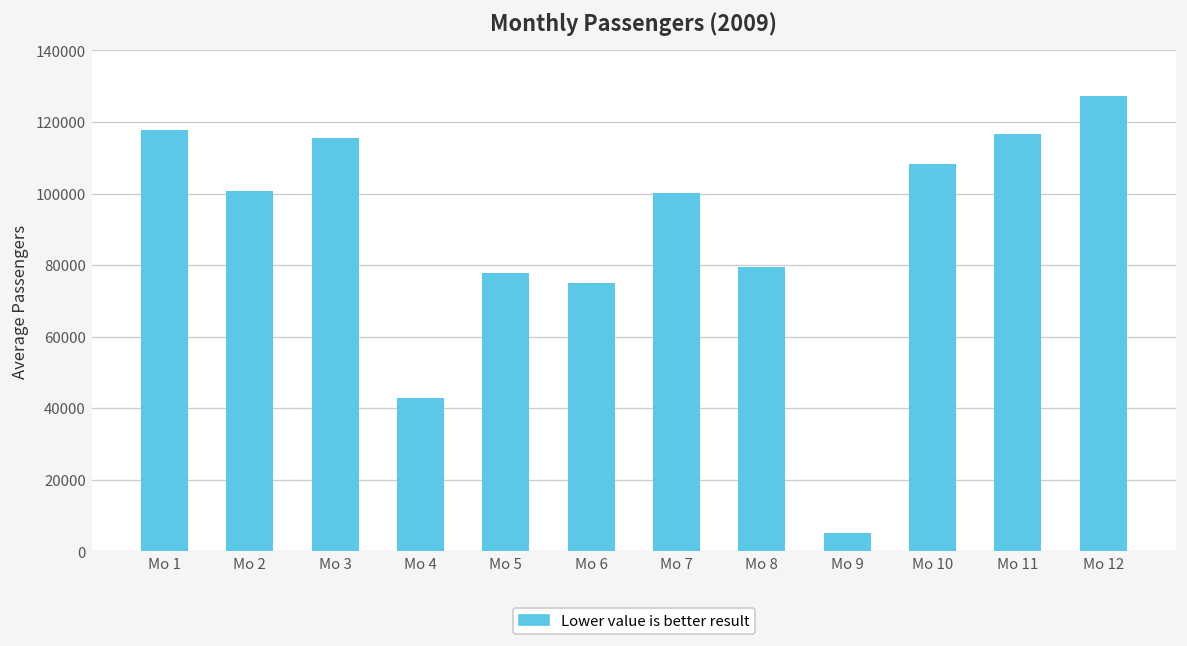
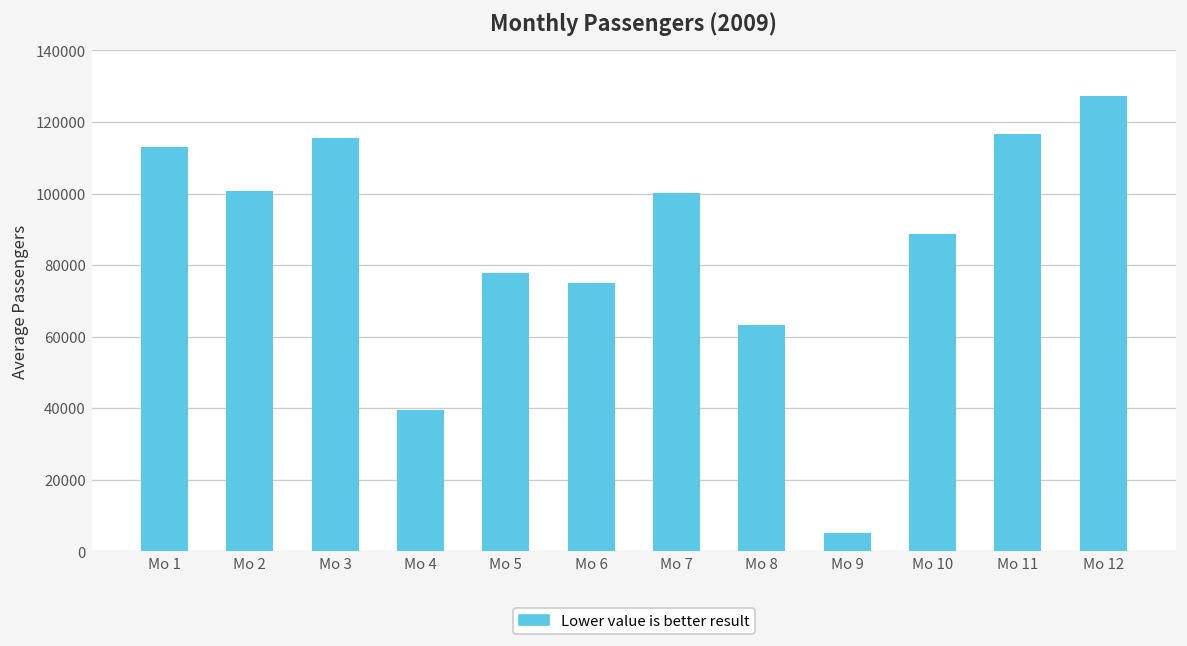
  {
-   "Mo 1": 118000,
+   "Mo 1": 113000,
    "Mo 2": 101000,
    "Mo 3": 116000,
-   "Mo 4": 43000,
+   "Mo 4": 39000,
    "Mo 5": 78000,
    "Mo 6": 75000,
    "Mo 7": 100000,
-   "Mo 8": 80000,
+   "Mo 8": 63000,
    "Mo 9": 5000,
-   "Mo 10": 108000,
+   "Mo 10": 89000,
    "Mo 11": 117000,
    "Mo 12": 127000
  }
